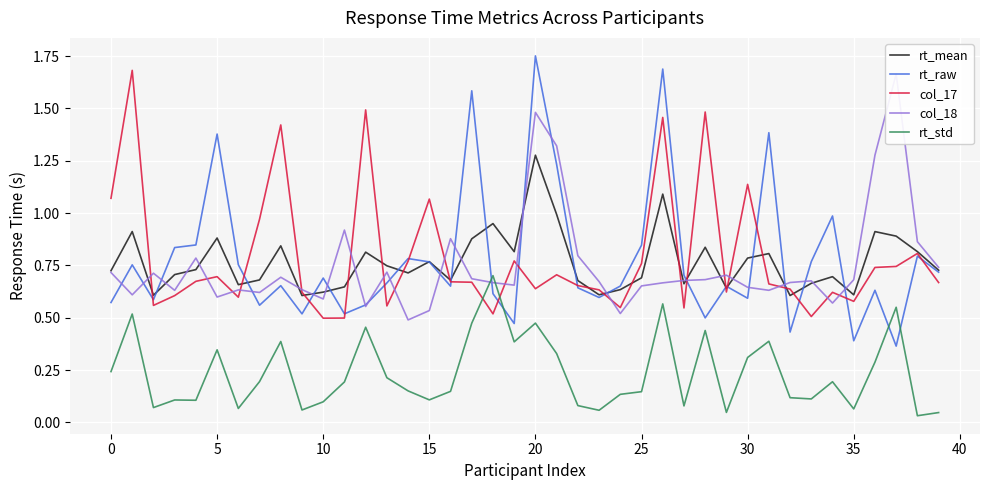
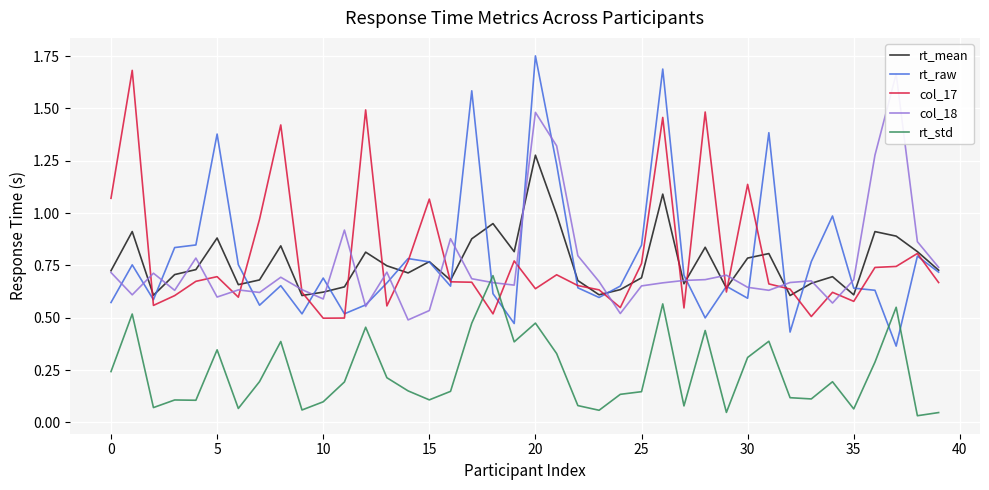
  {
    "rt_mean": {
      "5": 0.88,
      "10": 0.62,
      "20": 1.28,
      "25": 0.69,
      "30": 0.79,
      "35": 0.61
    },
    "rt_raw": {
      "0": 0.57,
      "5": 1.38,
      "10": 0.69,
      "20": 1.75,
      "25": 0.85,
      "30": 0.59,
-     "35": 0.39
+     "35": 0.64
    },
    "col_17": {
      "0": 1.07,
      "5": 0.70,
      "10": 0.50,
      "15": 1.07,
      "20": 0.64,
      "25": 0.76,
      "30": 1.14,
      "35": 0.58
    },
    "col_18": {
      "5": 0.60,
      "10": 0.59,
      "15": 0.53,
      "20": 1.48,
      "25": 0.65,
      "30": 0.65,
      "35": 0.68
    },
    "rt_std": {
      "0": 0.24,
      "5": 0.35,
      "10": 0.10,
      "15": 0.11,
      "20": 0.47,
      "25": 0.15,
      "30": 0.31,
      "35": 0.06
    }
  }
